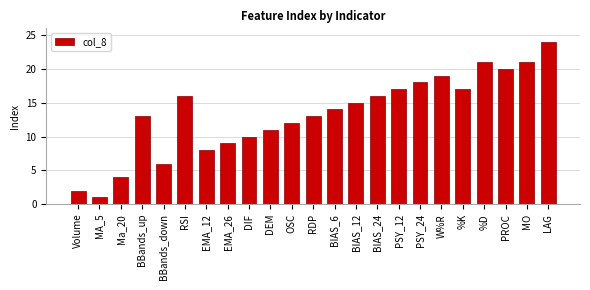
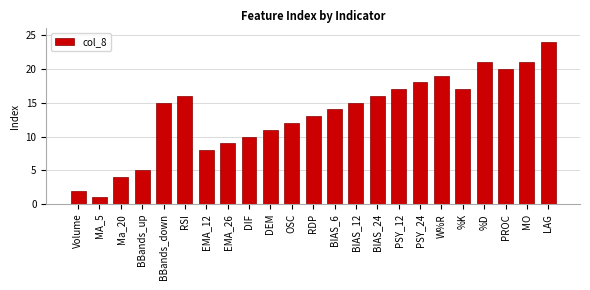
  {
    "Volume": 2,
    "MA_5": 1,
    "Ma_20": 4,
-   "BBands_up": 13,
-   "BBands_down": 6,
+   "BBands_up": 5,
+   "BBands_down": 15,
    "RSI": 16,
    "EMA_12": 8,
    "EMA_26": 9,
    "DIF": 10,
    "DEM": 11,
    "OSC": 12,
    "RDP": 13,
    "BIAS_6": 14,
    "BIAS_12": 15,
    "BIAS_24": 16,
    "PSY_12": 17,
    "PSY_24": 18,
    "W%R": 19,
    "%K": 17,
    "%D": 21,
    "PROC": 20,
    "MO": 21,
    "LAG": 24
  }
